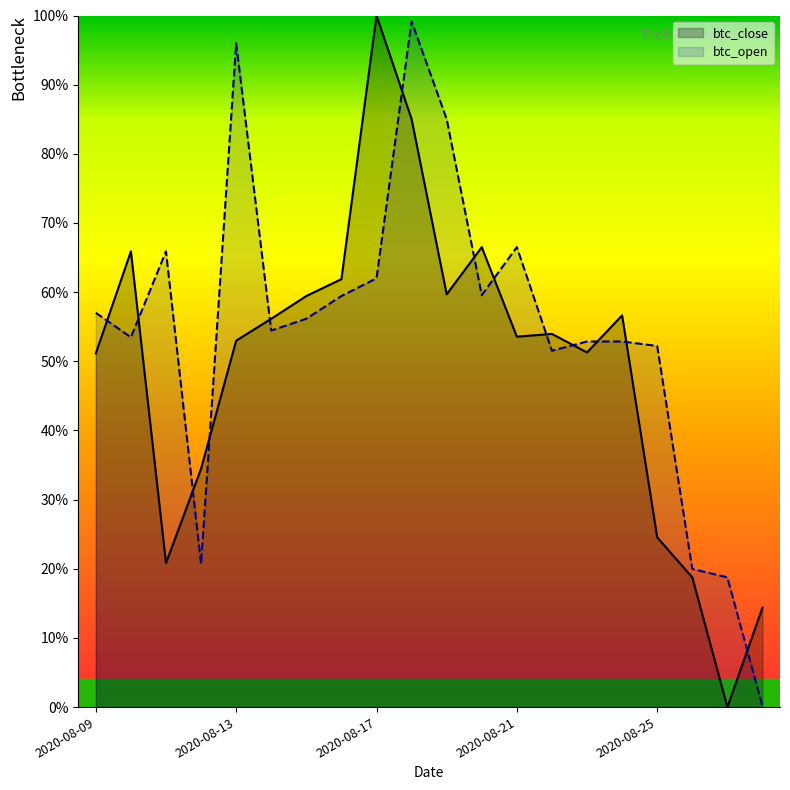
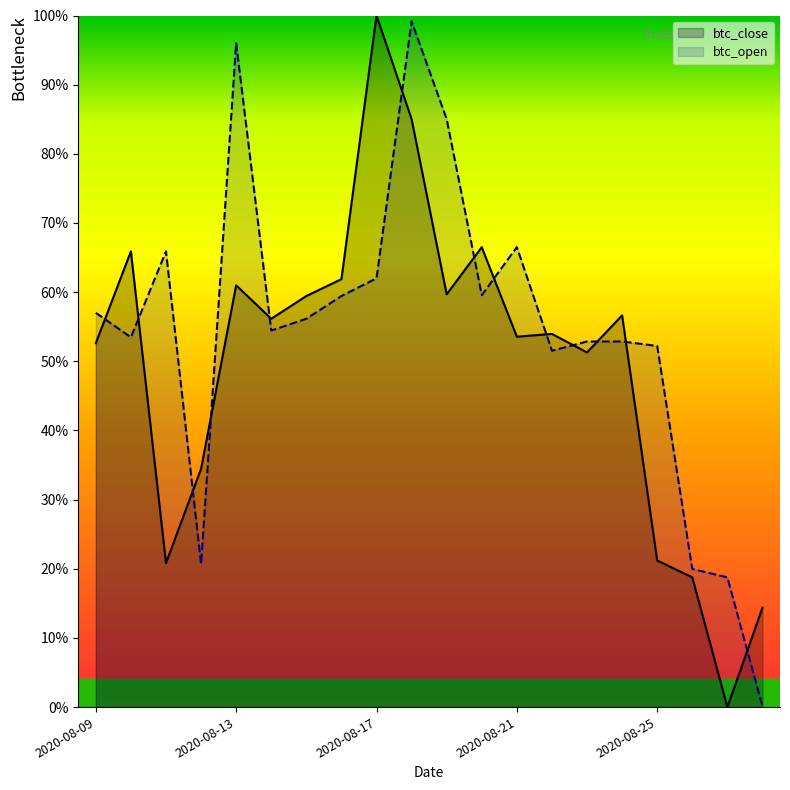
  {
    "btc_close": {
-     "2020-08-09": "51%",
-     "2020-08-13": "53%",
+     "2020-08-09": "53%",
+     "2020-08-13": "61%",
      "2020-08-17": "100%",
      "2020-08-21": "54%",
-     "2020-08-25": "25%"
+     "2020-08-25": "21%"
    },
    "btc_open": {
      "2020-08-09": "57%",
      "2020-08-13": "96%",
      "2020-08-17": "62%",
      "2020-08-21": "67%",
      "2020-08-25": "52%"
    }
  }
